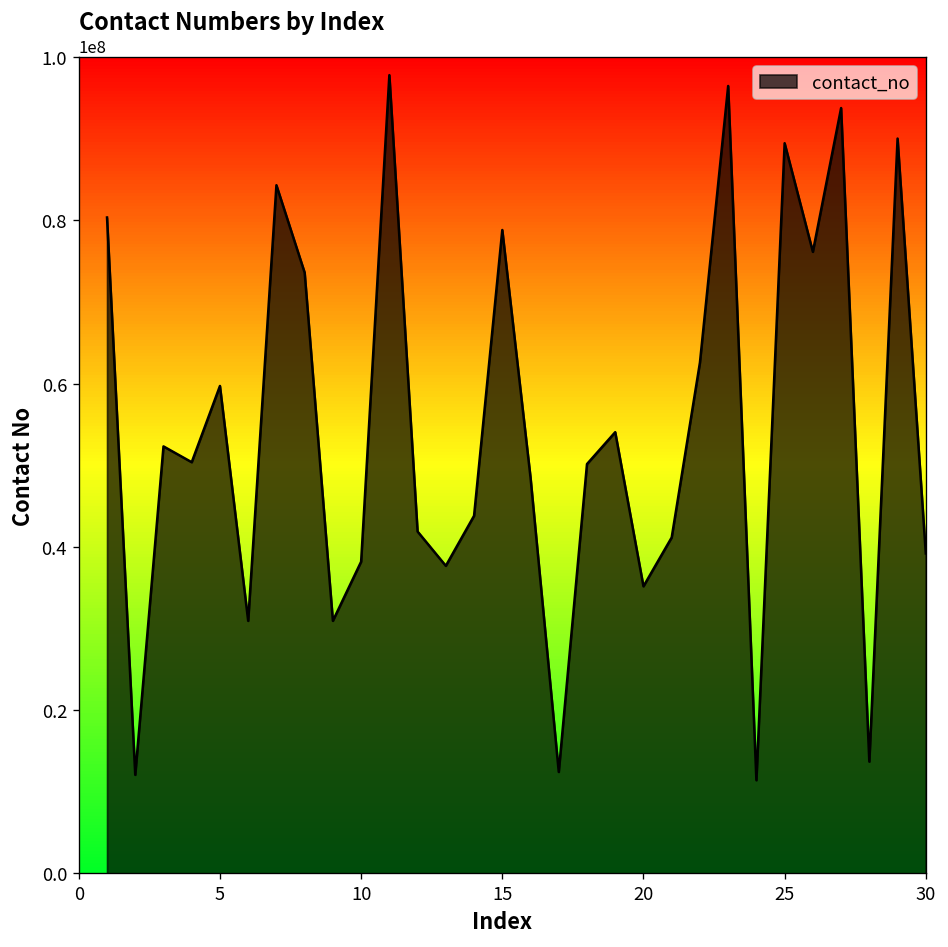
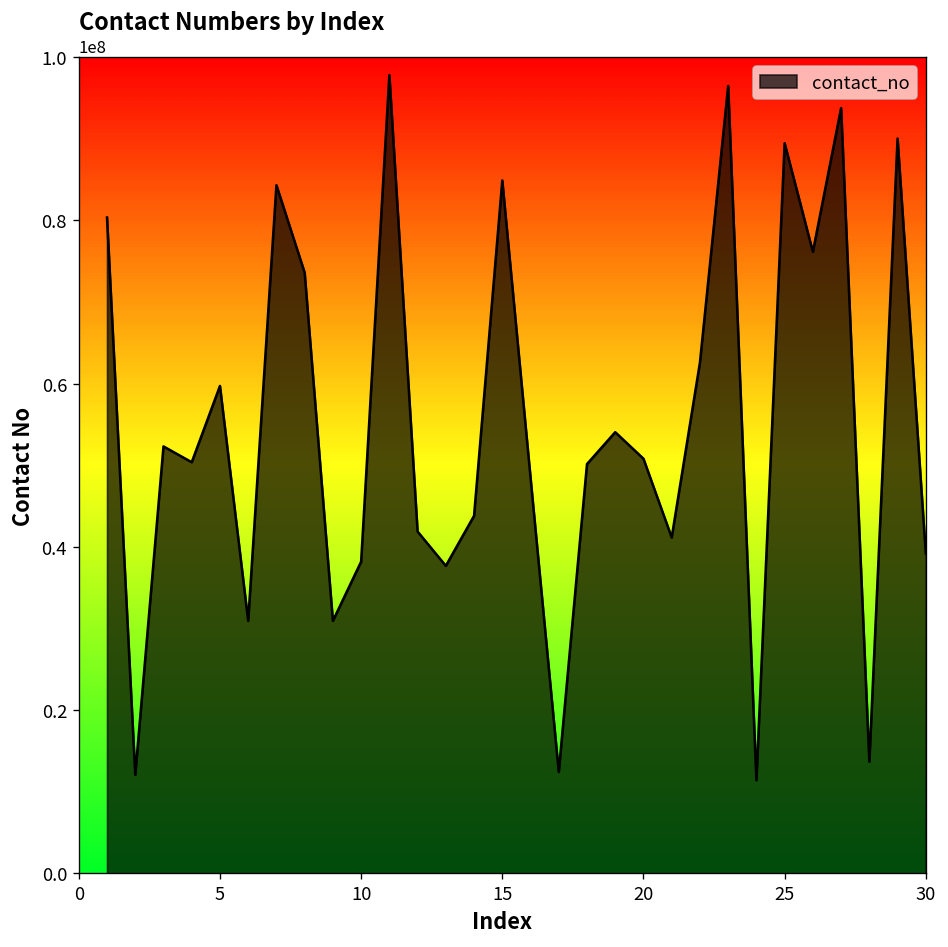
  {
    "5": 60000000,
    "10": 38000000,
-   "15": 79000000,
-   "20": 35000000,
+   "15": 85000000,
+   "20": 51000000,
    "25": 89000000,
    "30": 39000000
  }
